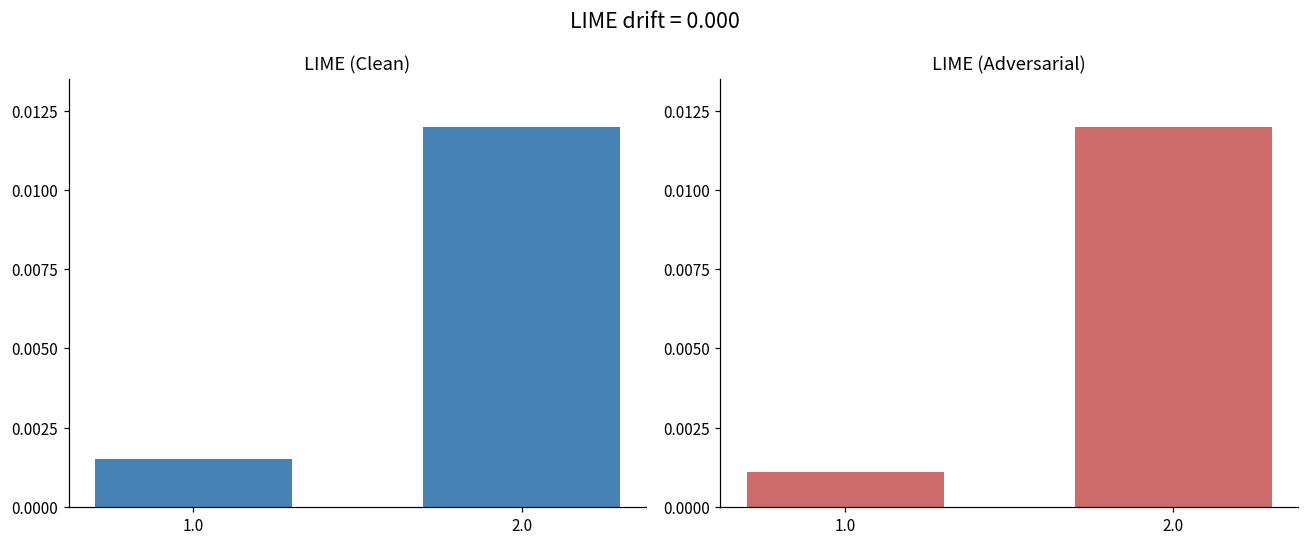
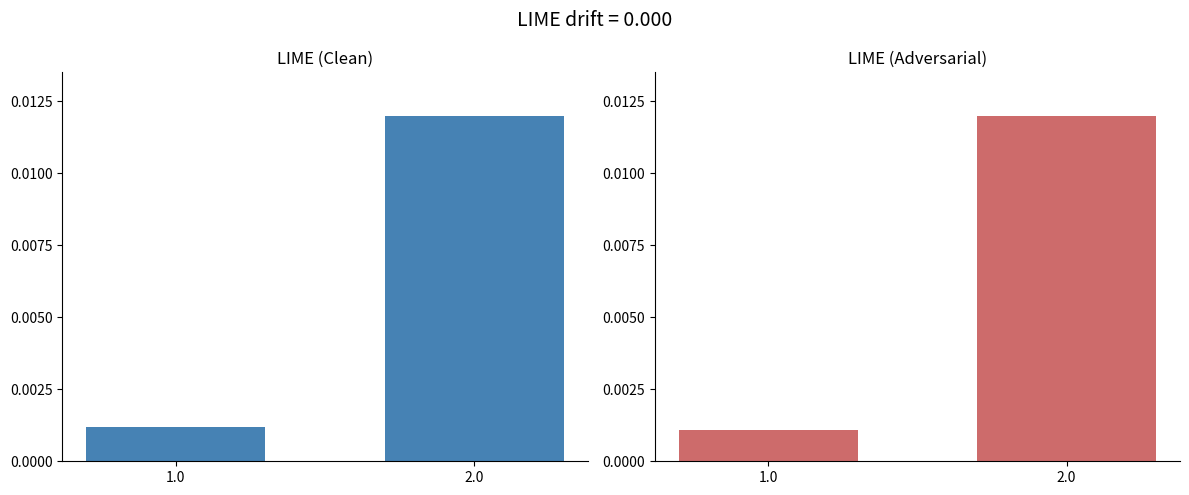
  {
    "LIME (Clean)": {
-     "1.0": 0.0015,
+     "1.0": 0.0012,
      "2.0": 0.0120
    },
    "LIME (Adversarial)": {
      "1.0": 0.0011,
      "2.0": 0.0120
    }
  }
